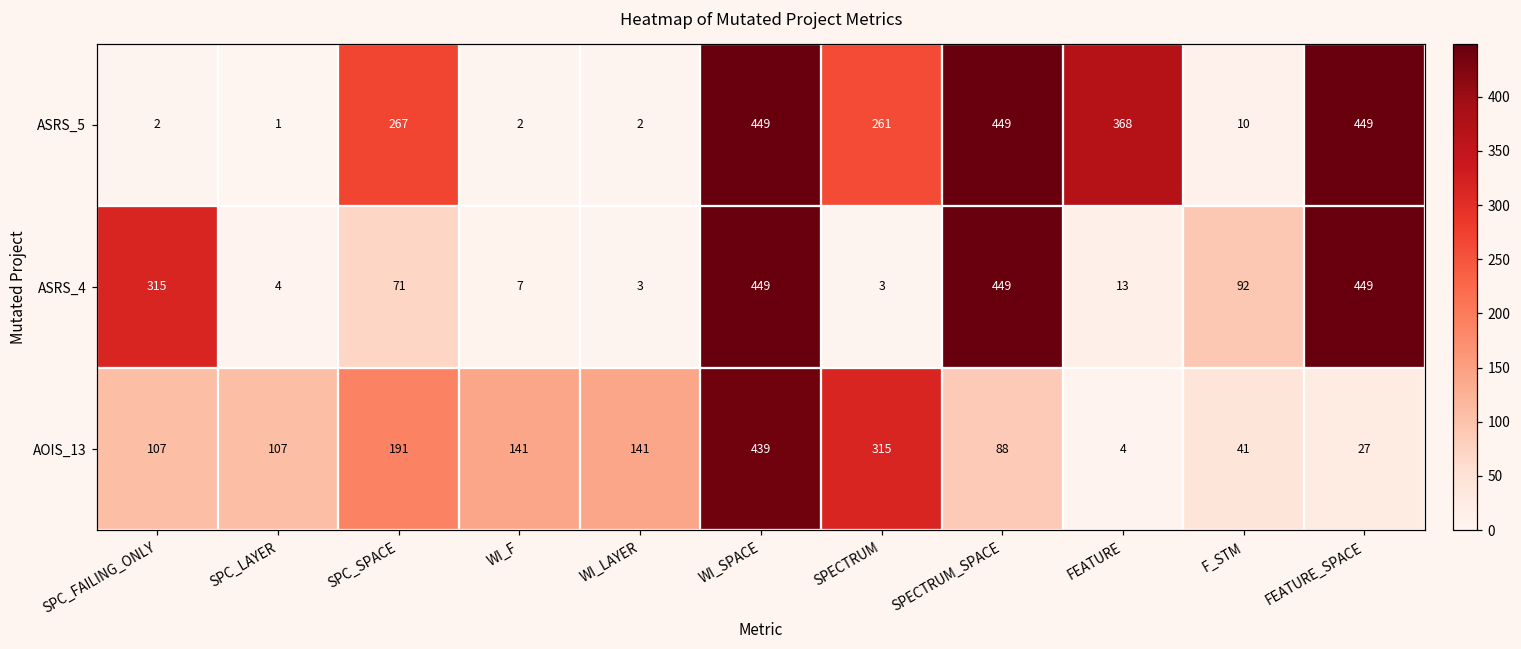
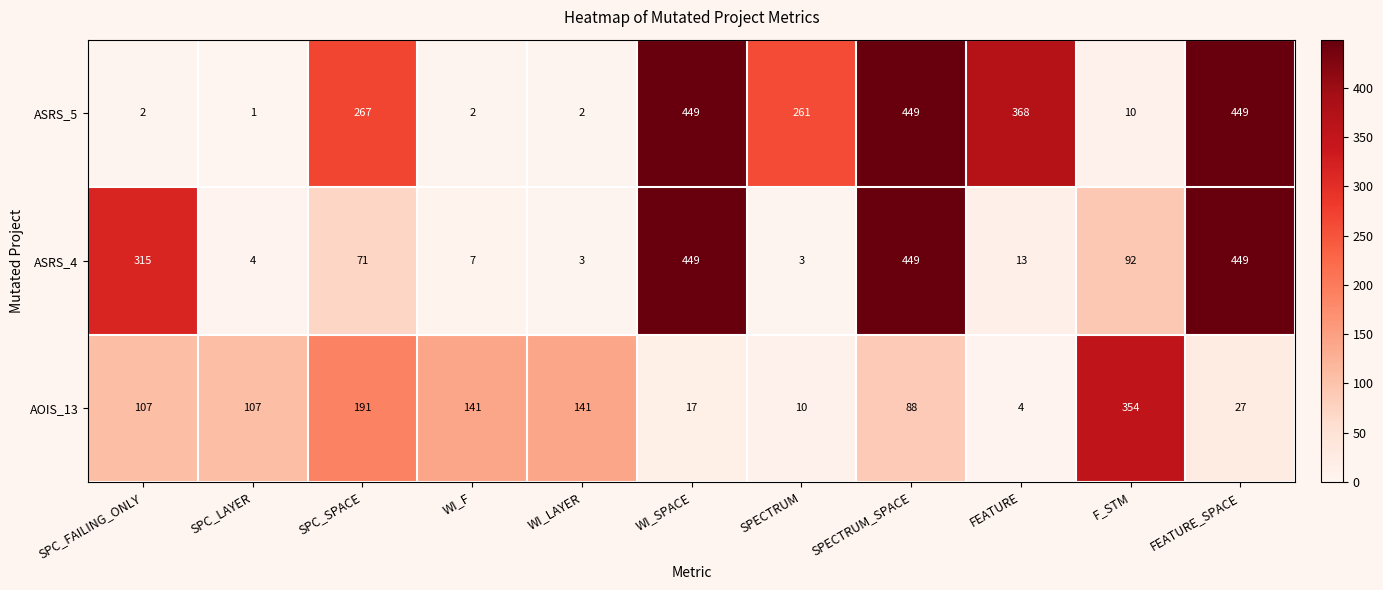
  {
    "ASRS_5": {
      "SPC_FAILING_ONLY": 2,
      "SPC_LAYER": 1,
      "SPC_SPACE": 267,
      "WI_F": 2,
      "WI_LAYER": 2,
      "WI_SPACE": 449,
      "SPECTRUM": 261,
      "SPECTRUM_SPACE": 449,
      "FEATURE": 368,
      "F_STM": 10,
      "FEATURE_SPACE": 449
    },
    "ASRS_4": {
      "SPC_FAILING_ONLY": 315,
      "SPC_LAYER": 4,
      "SPC_SPACE": 71,
      "WI_F": 7,
      "WI_LAYER": 3,
      "WI_SPACE": 449,
      "SPECTRUM": 3,
      "SPECTRUM_SPACE": 449,
      "FEATURE": 13,
      "F_STM": 92,
      "FEATURE_SPACE": 449
    },
    "AOIS_13": {
      "SPC_FAILING_ONLY": 107,
      "SPC_LAYER": 107,
      "SPC_SPACE": 191,
      "WI_F": 141,
      "WI_LAYER": 141,
-     "WI_SPACE": 439,
-     "SPECTRUM": 315,
+     "WI_SPACE": 17,
+     "SPECTRUM": 10,
      "SPECTRUM_SPACE": 88,
      "FEATURE": 4,
-     "F_STM": 41,
+     "F_STM": 354,
      "FEATURE_SPACE": 27
    }
  }
